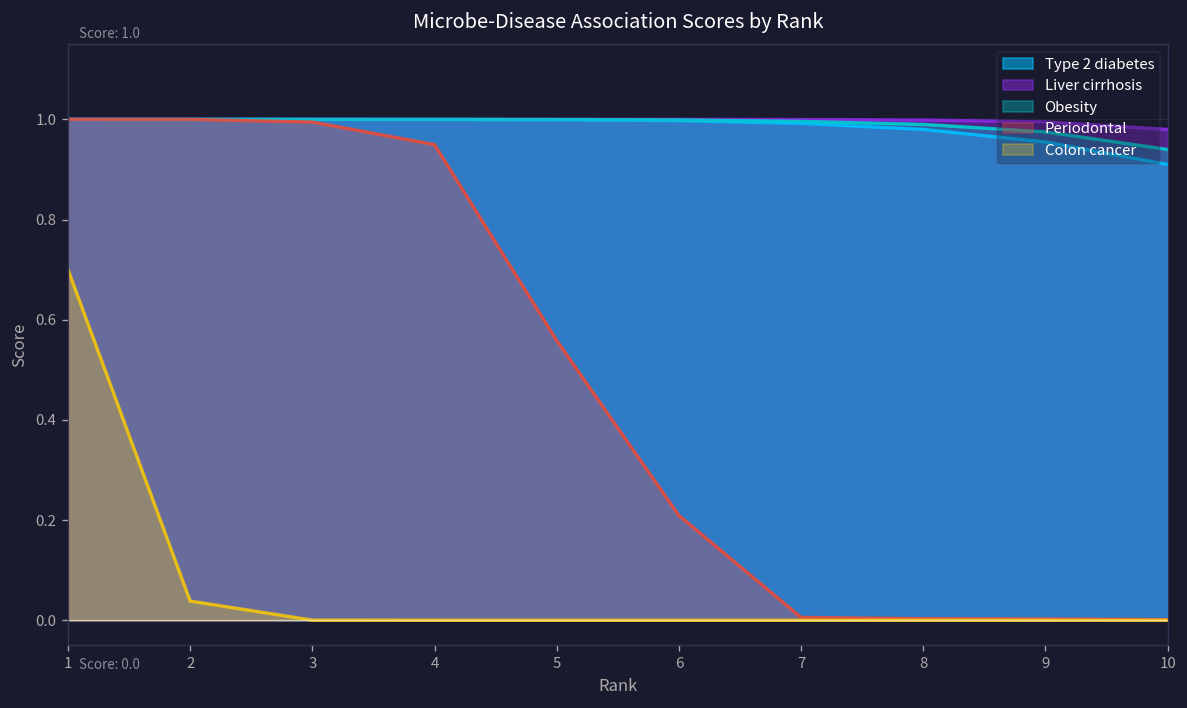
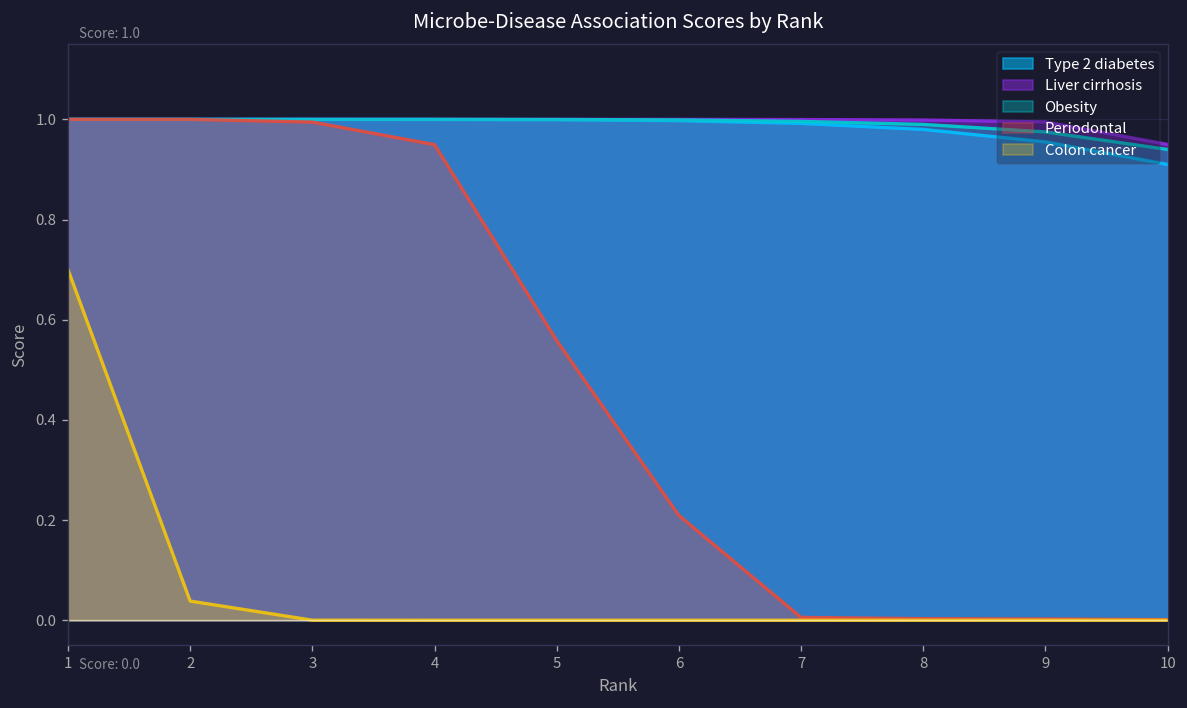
  {
    "Liver cirrhosis": {
      "8": 1.00,
-     "10": 0.98
+     "10": 0.95
    }
  }
